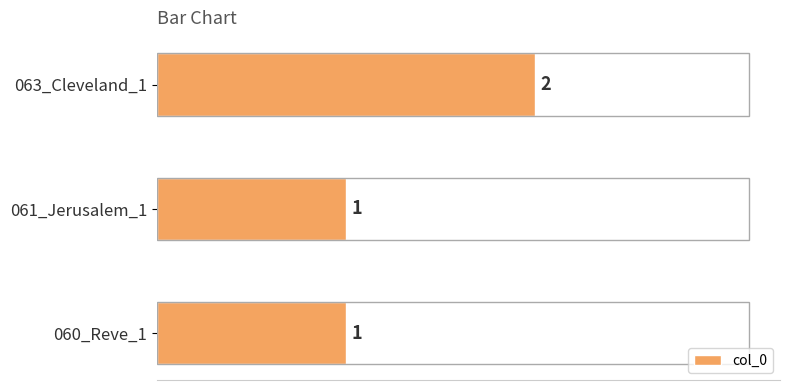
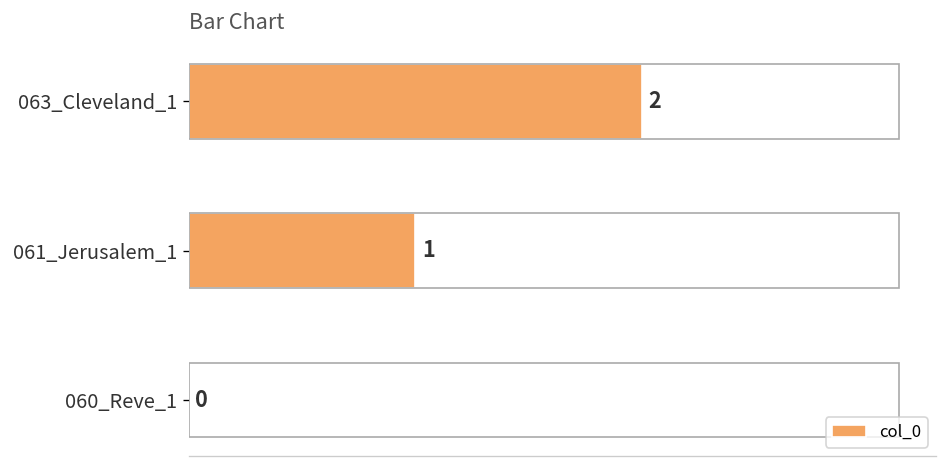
  {
    "063_Cleveland_1": 2,
    "061_Jerusalem_1": 1,
-   "060_Reve_1": 1
+   "060_Reve_1": 0
  }
